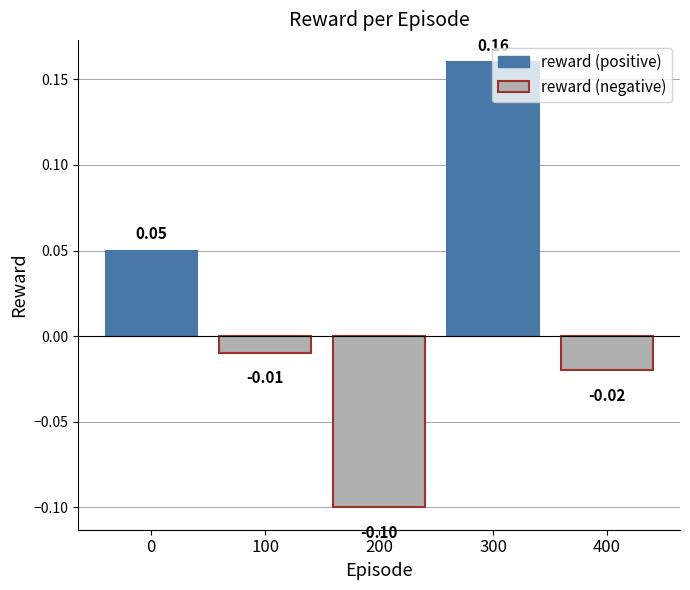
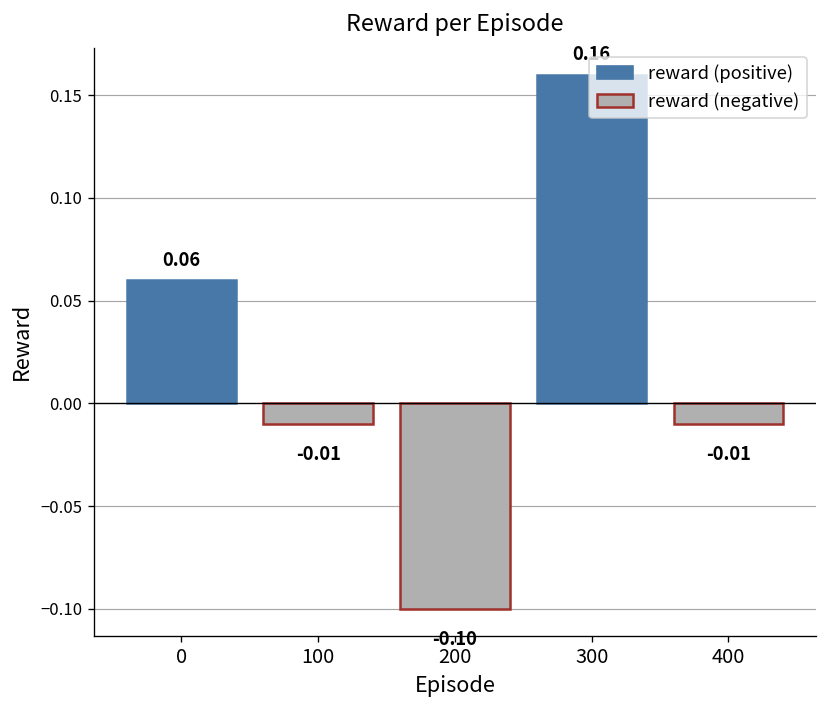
  {
-   "0": 0.05,
+   "0": 0.06,
    "100": -0.01,
    "200": -0.10,
-   "400": -0.02
+   "400": -0.01
  }
